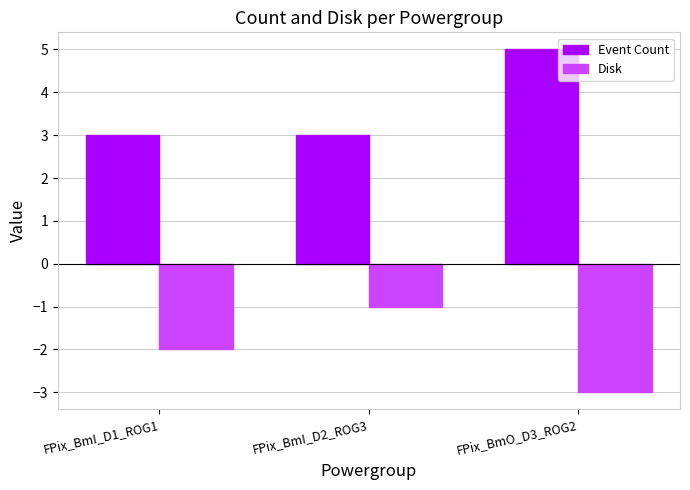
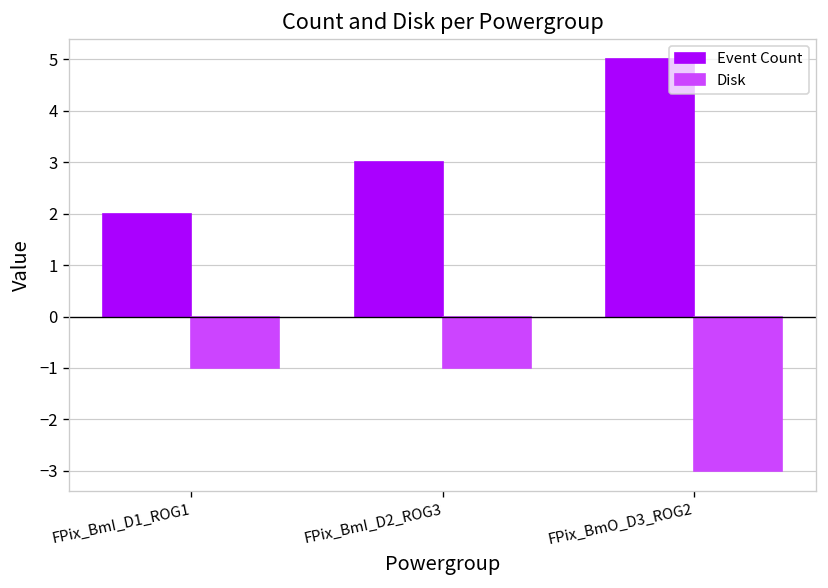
  {
    "Event Count": {
-     "FPix_BmI_D1_ROG1": 3,
+     "FPix_BmI_D1_ROG1": 2,
      "FPix_BmI_D2_ROG3": 3,
      "FPix_BmO_D3_ROG2": 5
    },
    "Disk": {
-     "FPix_BmI_D1_ROG1": -2,
+     "FPix_BmI_D1_ROG1": -1,
      "FPix_BmI_D2_ROG3": -1,
      "FPix_BmO_D3_ROG2": -3
    }
  }
